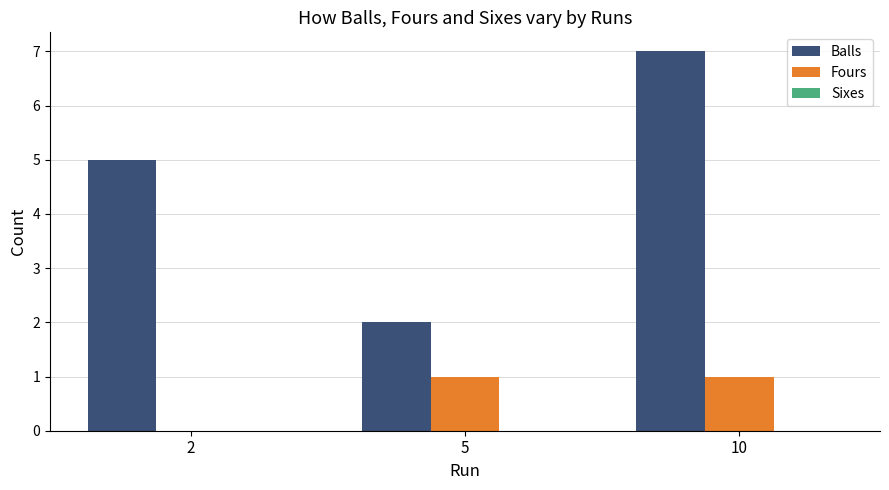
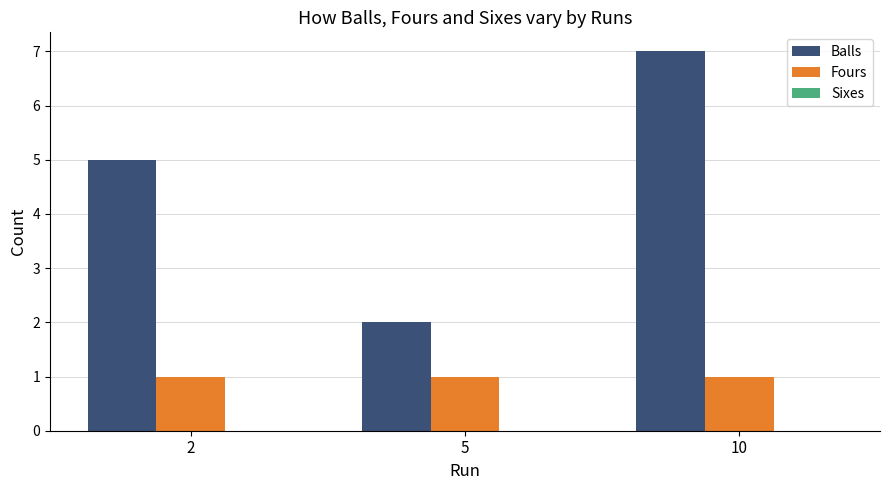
  {
    "Balls": {
      "2": 5,
      "5": 2,
      "10": 7
    },
    "Fours": {
-     "2": 0,
+     "2": 1,
      "5": 1,
      "10": 1
    },
    "Sixes": {
      "2": 0,
      "5": 0,
      "10": 0
    }
  }
